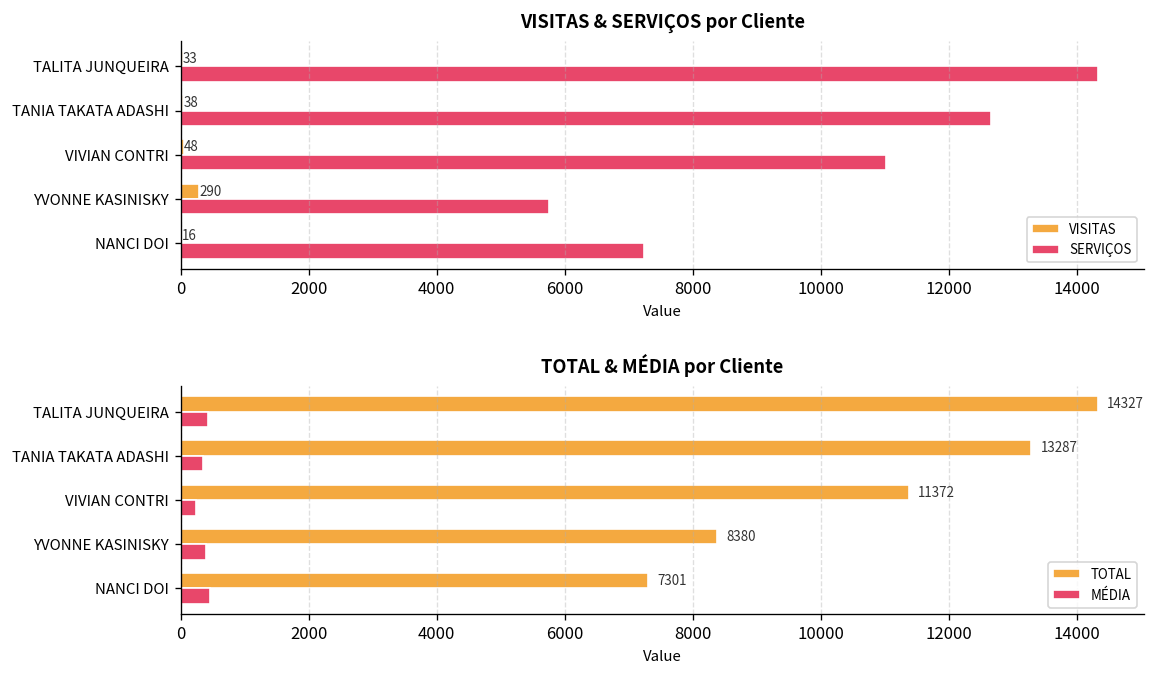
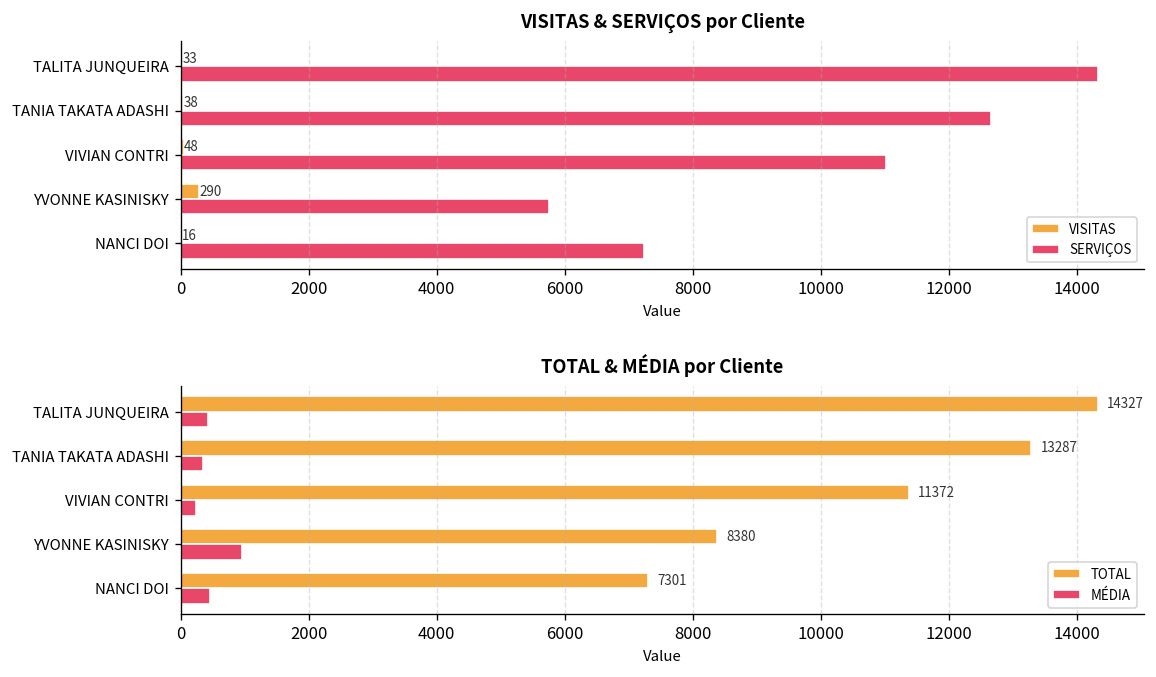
  {
    "VISITAS & SERVIÇOS por Cliente": {
      "VISITAS": {
        "TALITA JUNQUEIRA": 33,
        "TANIA TAKATA ADASHI": 38,
        "VIVIAN CONTRI": 48,
        "YVONNE KASINISKY": 290,
        "NANCI DOI": 16
      },
      "SERVIÇOS": {
        "TALITA JUNQUEIRA": 14300,
        "TANIA TAKATA ADASHI": 12700,
        "VIVIAN CONTRI": 11000,
        "YVONNE KASINISKY": 5800,
        "NANCI DOI": 7200
      }
    },
    "TOTAL & MÉDIA por Cliente": {
      "TOTAL": {
        "TALITA JUNQUEIRA": 14327,
        "TANIA TAKATA ADASHI": 13287,
        "VIVIAN CONTRI": 11372,
        "YVONNE KASINISKY": 8380,
        "NANCI DOI": 7301
      },
      "MÉDIA": {
        "TALITA JUNQUEIRA": 400,
        "TANIA TAKATA ADASHI": 400,
        "VIVIAN CONTRI": 200,
-       "YVONNE KASINISKY": 400,
+       "YVONNE KASINISKY": 1000,
        "NANCI DOI": 500
      }
    }
  }
